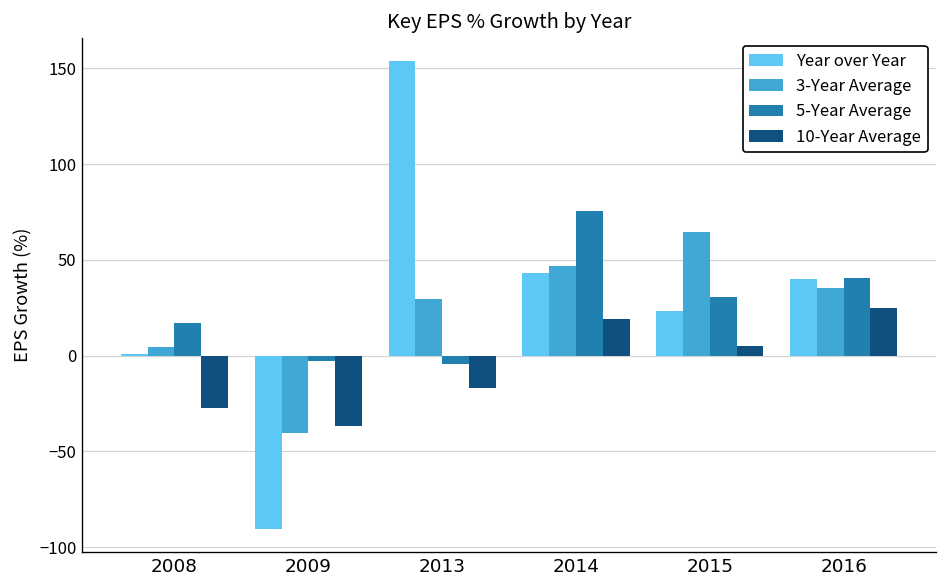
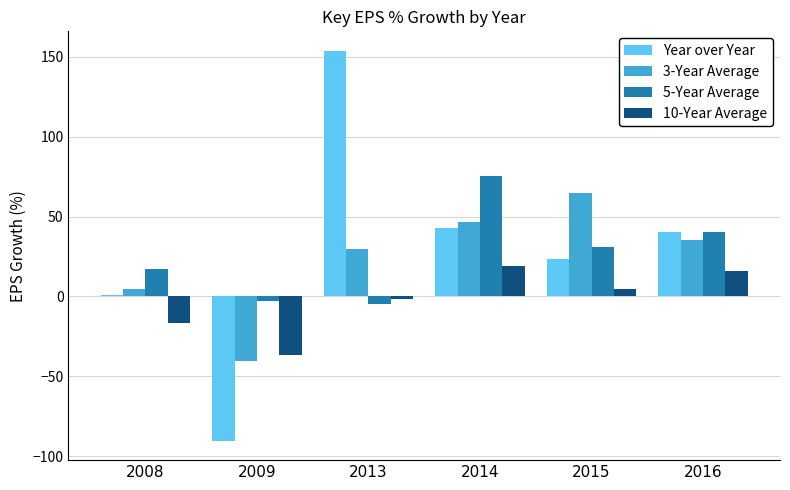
  {
    "5-Year Average": {
      "2008": 17,
      "2009": -3,
      "2013": -4,
      "2014": 76,
      "2015": 31,
      "2016": 40
    },
    "10-Year Average": {
-     "2008": -27,
+     "2008": -17,
      "2009": -37,
-     "2013": -17,
+     "2013": -1,
      "2014": 19,
      "2015": 5,
-     "2016": 25
+     "2016": 16
    }
  }
